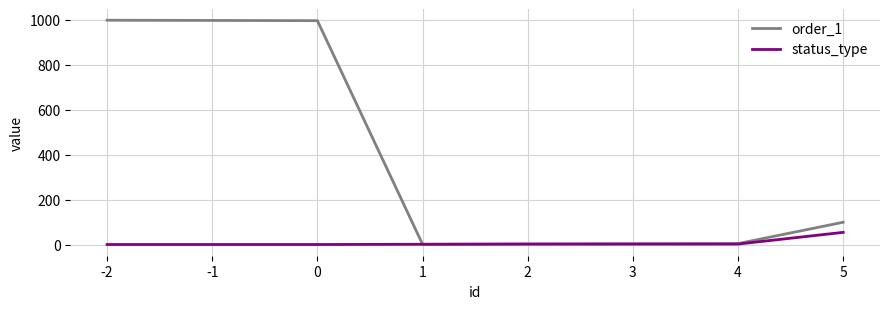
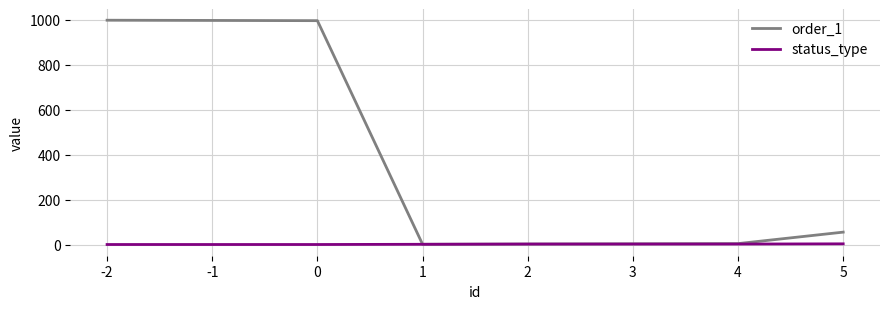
  {
    "order_1": {
      "-2": 1000,
      "-1": 1000,
      "0": 1000,
-     "5": 100
+     "5": 60
    },
    "status_type": {
      "-2": 0,
      "-1": 0,
      "0": 0,
-     "5": 50
+     "5": 0
    }
  }
